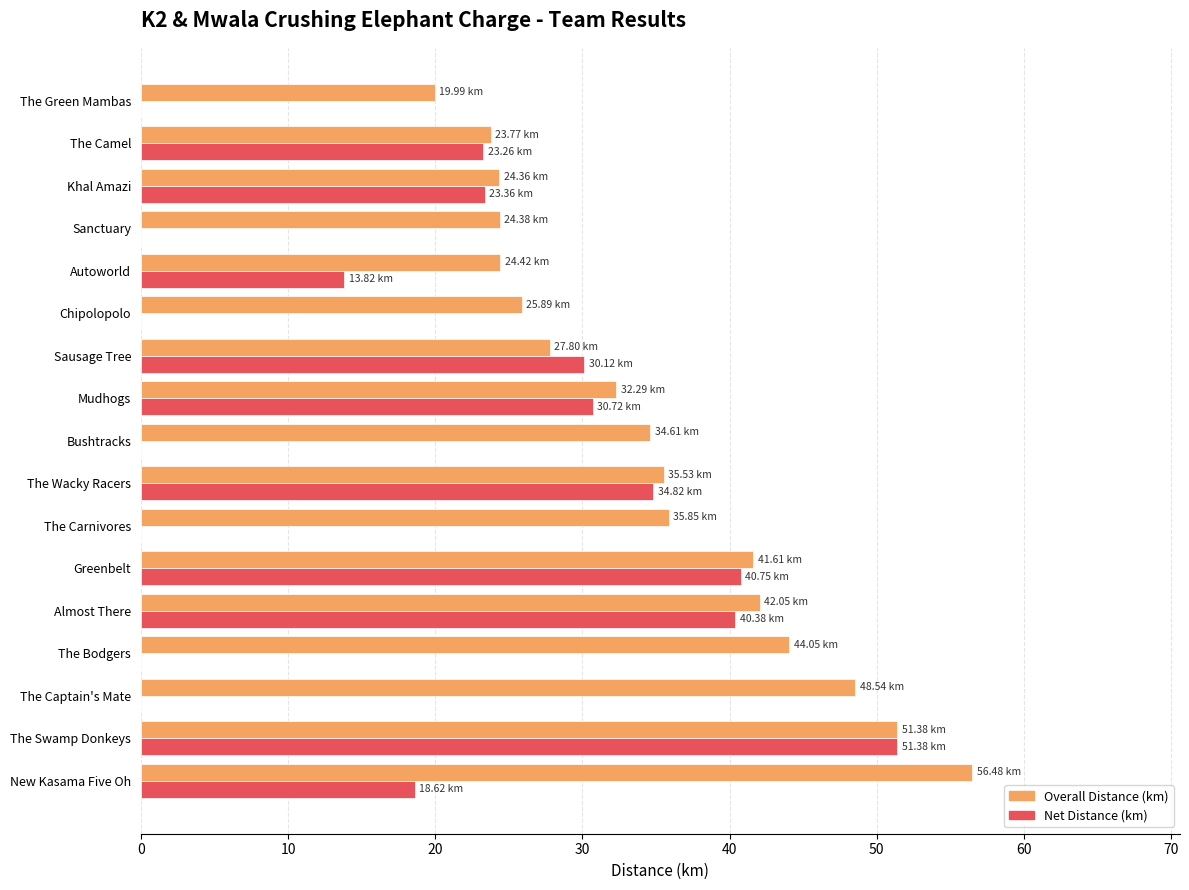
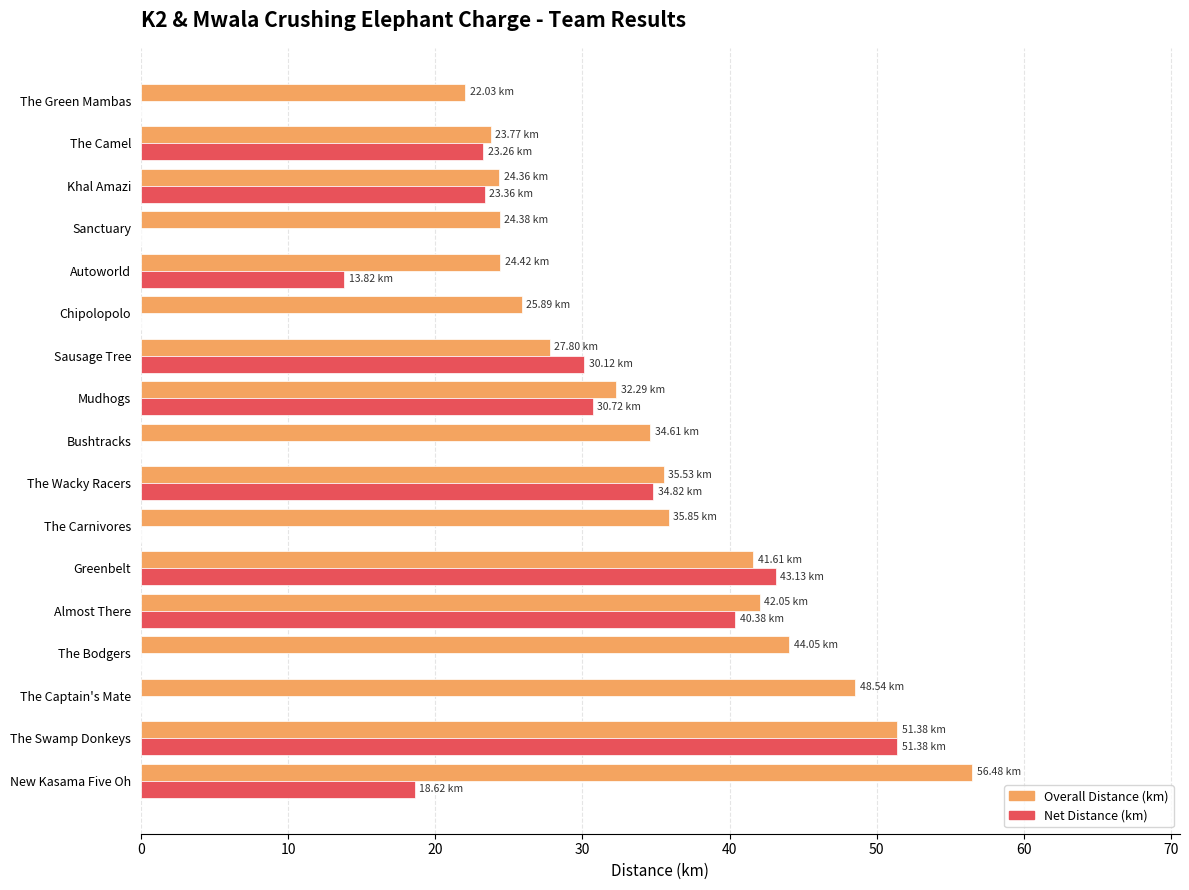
  {
    "Overall Distance (km)": {
-     "The Green Mambas": 19.99,
+     "The Green Mambas": 22.03,
      "The Camel": 23.77,
      "Khal Amazi": 24.36,
      "Sanctuary": 24.38,
      "Autoworld": 24.42,
      "Chipolopolo": 25.89,
      "Sausage Tree": 27.80,
      "Mudhogs": 32.29,
      "Bushtracks": 34.61,
      "The Wacky Racers": 35.53,
      "The Carnivores": 35.85,
      "Greenbelt": 41.61,
      "Almost There": 42.05,
      "The Bodgers": 44.05,
      "The Captain's Mate": 48.54,
      "The Swamp Donkeys": 51.38,
      "New Kasama Five Oh": 56.48
    },
    "Net Distance (km)": {
      "The Camel": 23.26,
      "Khal Amazi": 23.36,
      "Autoworld": 13.82,
      "Sausage Tree": 30.12,
      "Mudhogs": 30.72,
      "The Wacky Racers": 34.82,
-     "Greenbelt": 40.75,
+     "Greenbelt": 43.13,
      "Almost There": 40.38,
      "The Swamp Donkeys": 51.38,
      "New Kasama Five Oh": 18.62
    }
  }
